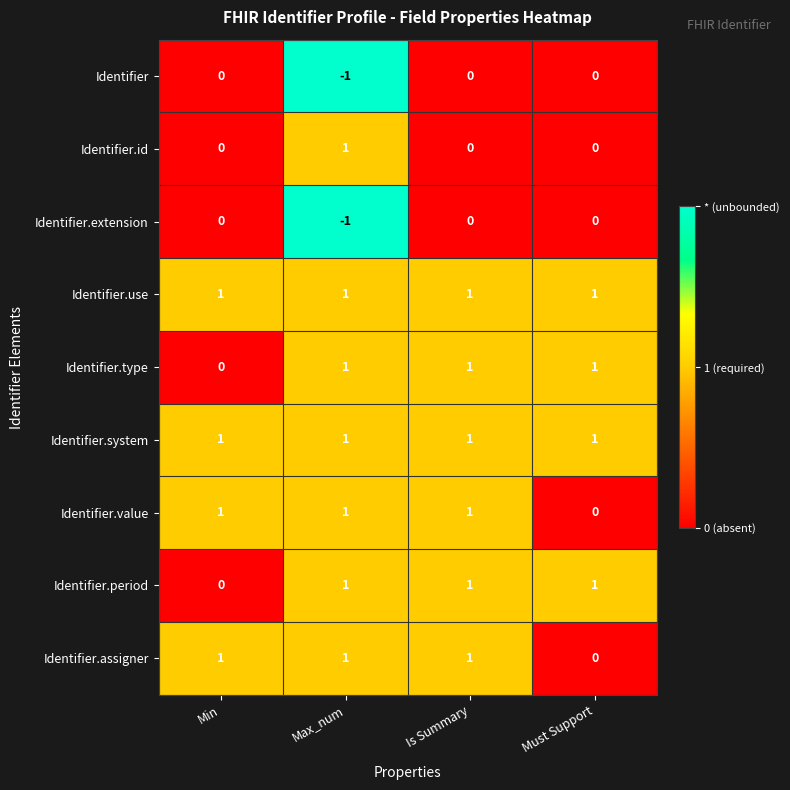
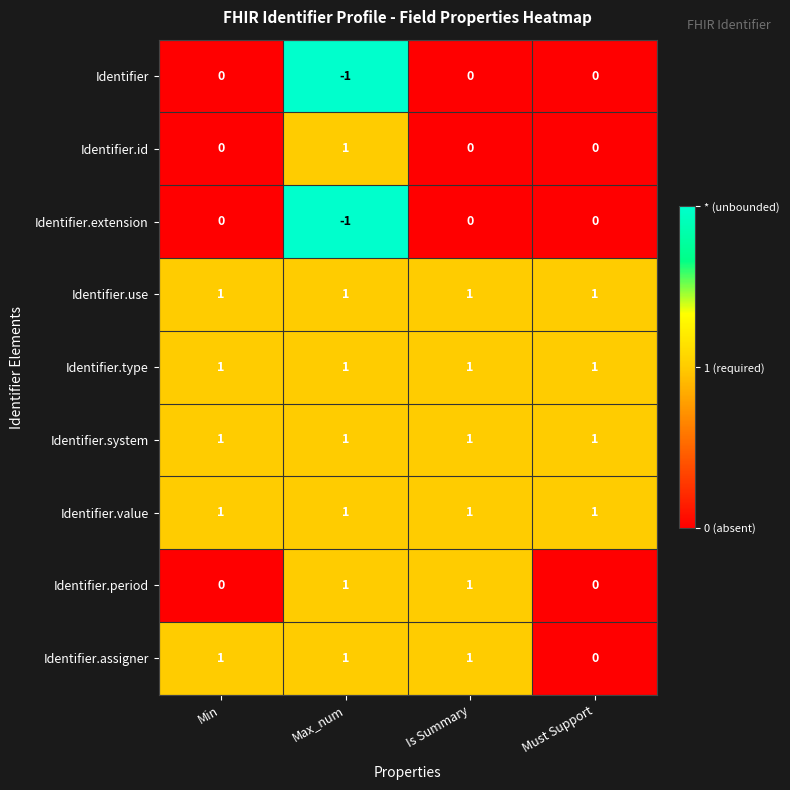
  {
    "Identifier": {
      "Min": 0,
      "Max_num": -1,
      "Is Summary": 0,
      "Must Support": 0
    },
    "Identifier.id": {
      "Min": 0,
      "Max_num": 1,
      "Is Summary": 0,
      "Must Support": 0
    },
    "Identifier.extension": {
      "Min": 0,
      "Max_num": -1,
      "Is Summary": 0,
      "Must Support": 0
    },
    "Identifier.use": {
      "Min": 1,
      "Max_num": 1,
      "Is Summary": 1,
      "Must Support": 1
    },
    "Identifier.type": {
-     "Min": 0,
+     "Min": 1,
      "Max_num": 1,
      "Is Summary": 1,
      "Must Support": 1
    },
    "Identifier.system": {
      "Min": 1,
      "Max_num": 1,
      "Is Summary": 1,
      "Must Support": 1
    },
    "Identifier.value": {
      "Min": 1,
      "Max_num": 1,
      "Is Summary": 1,
-     "Must Support": 0
+     "Must Support": 1
    },
    "Identifier.period": {
      "Min": 0,
      "Max_num": 1,
      "Is Summary": 1,
-     "Must Support": 1
+     "Must Support": 0
    },
    "Identifier.assigner": {
      "Min": 1,
      "Max_num": 1,
      "Is Summary": 1,
      "Must Support": 0
    }
  }
